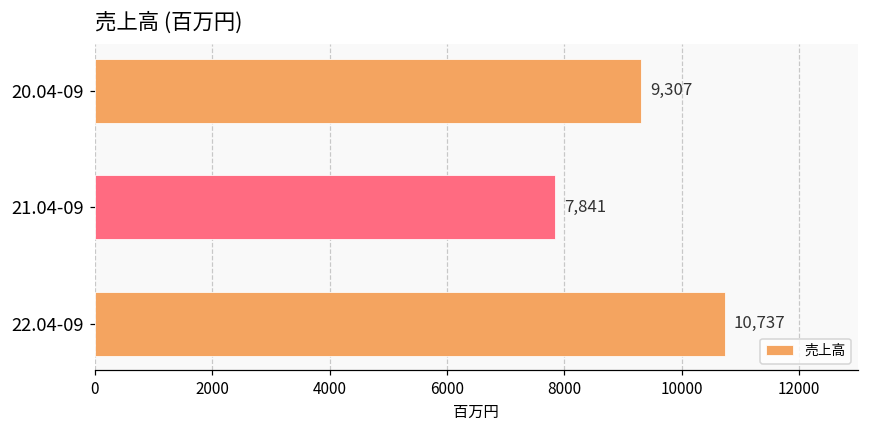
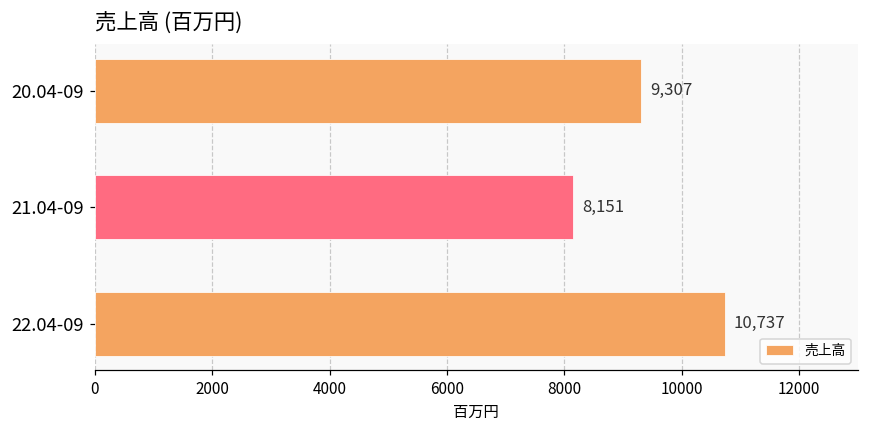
  {
    "20.04-09": "9,307",
-   "21.04-09": "7,841",
+   "21.04-09": "8,151",
    "22.04-09": "10,737"
  }
